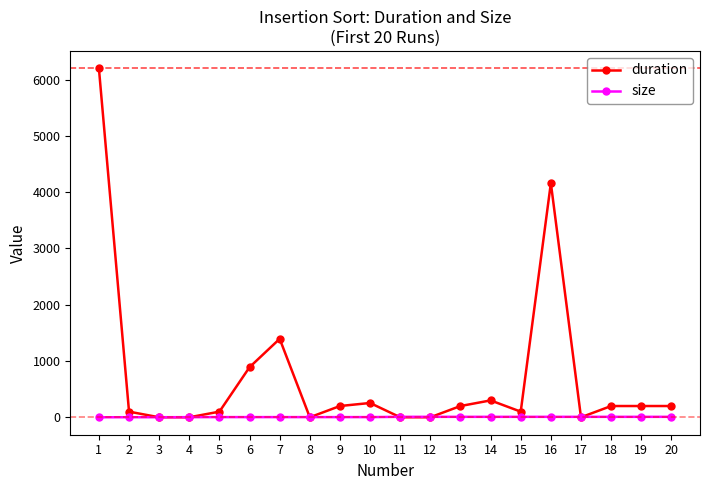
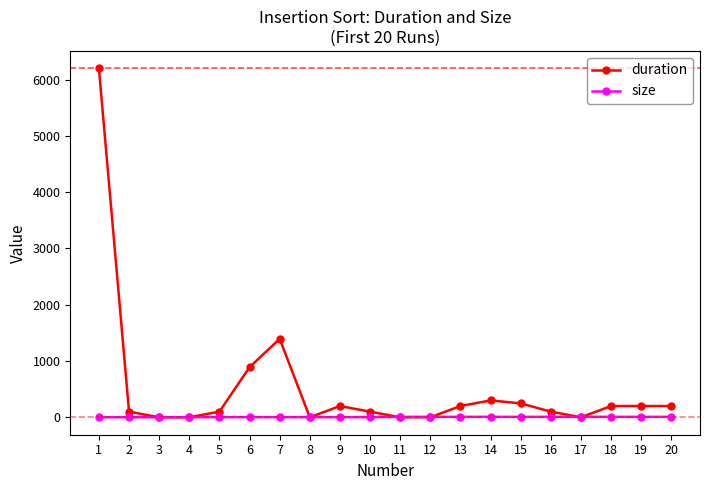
  {
    "duration": {
      "1": 6200,
      "2": 100,
      "5": 100,
      "6": 900,
      "7": 1400,
      "9": 200,
-     "10": 300,
+     "10": 100,
      "13": 200,
      "14": 300,
-     "15": 100,
-     "16": 4200,
+     "15": 200,
+     "16": 100,
      "18": 200,
      "19": 200,
      "20": 200
    },
    "size": {
      "1": 0,
      "2": 0,
      "5": 0,
      "6": 0,
      "7": 0,
      "9": 0,
      "10": 0,
      "13": 0,
      "14": 0,
      "15": 0,
      "16": 0,
      "18": 0,
      "19": 0,
      "20": 0
    }
  }
